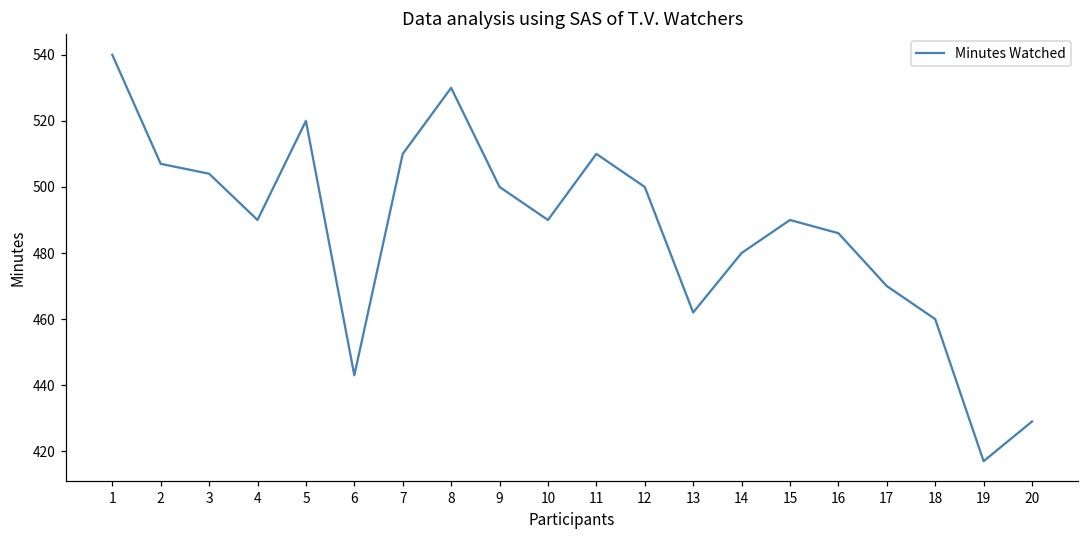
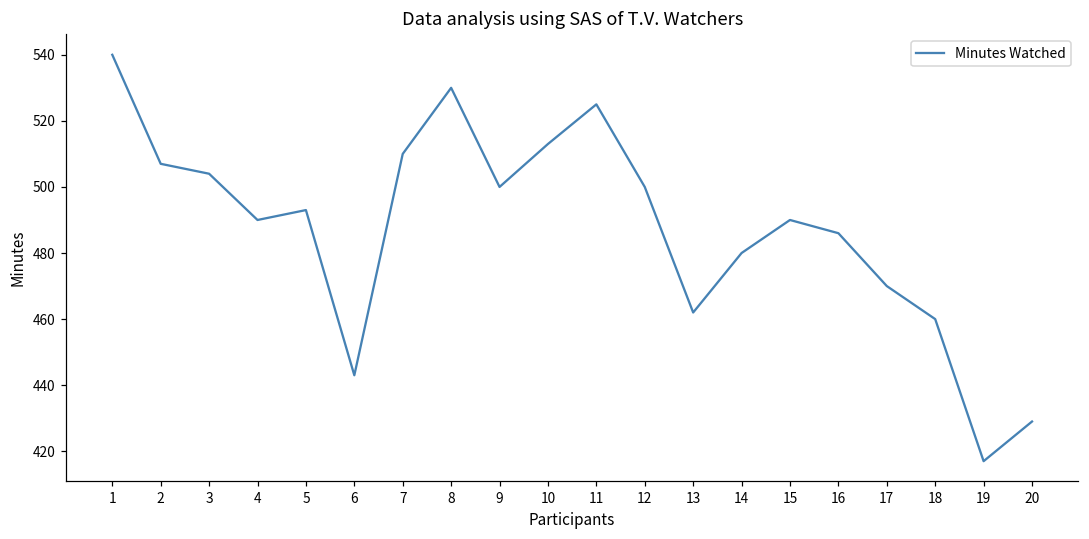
  {
    "1": 540,
    "2": 507,
    "3": 504,
    "4": 490,
-   "5": 520,
+   "5": 493,
    "6": 443,
    "7": 510,
    "8": 530,
    "9": 500,
-   "10": 490,
-   "11": 510,
+   "10": 513,
+   "11": 525,
    "12": 500,
    "13": 462,
    "14": 480,
    "15": 490,
    "16": 486,
    "17": 470,
    "18": 460,
    "19": 417,
    "20": 429
  }
